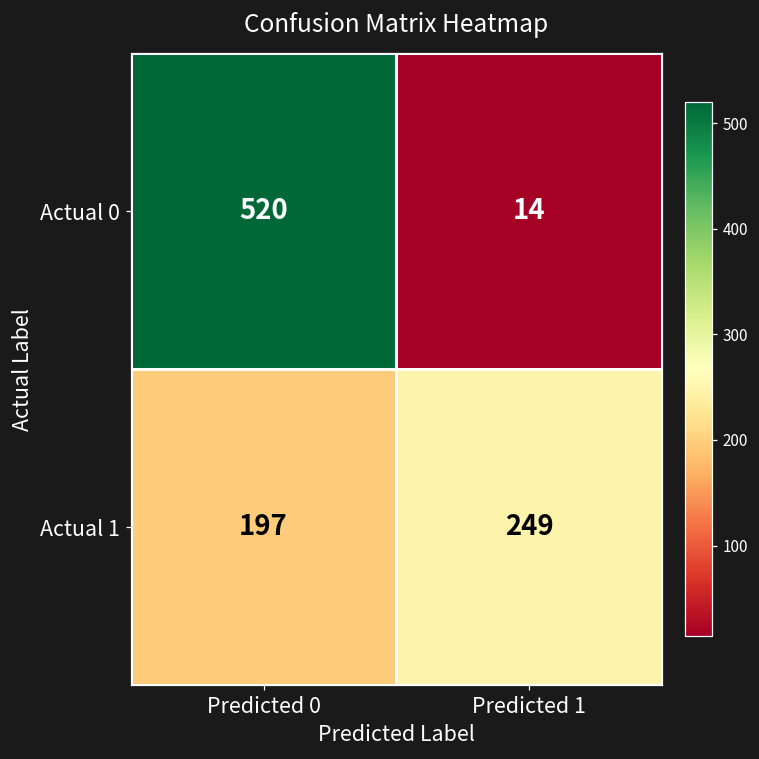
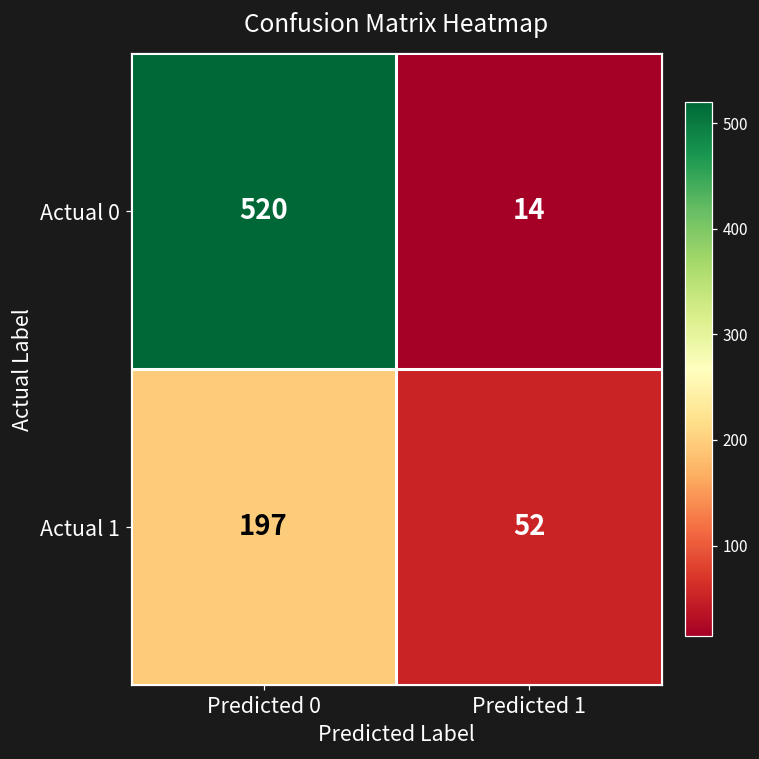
  {
    "Actual 0": {
      "Predicted 0": 520,
      "Predicted 1": 14
    },
    "Actual 1": {
      "Predicted 0": 197,
-     "Predicted 1": 249
+     "Predicted 1": 52
    }
  }
